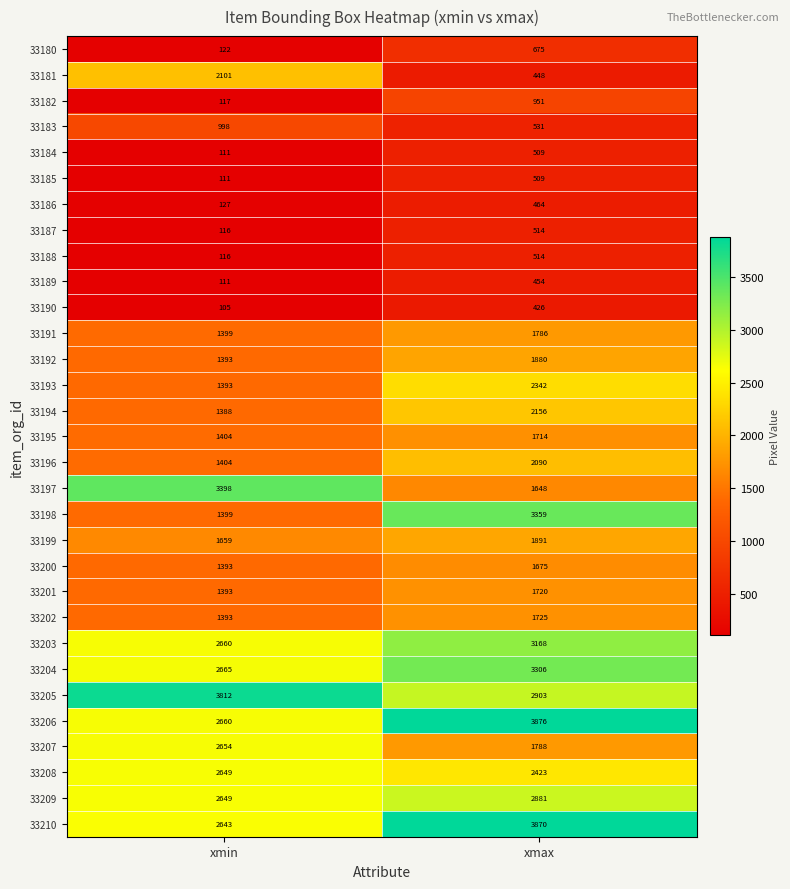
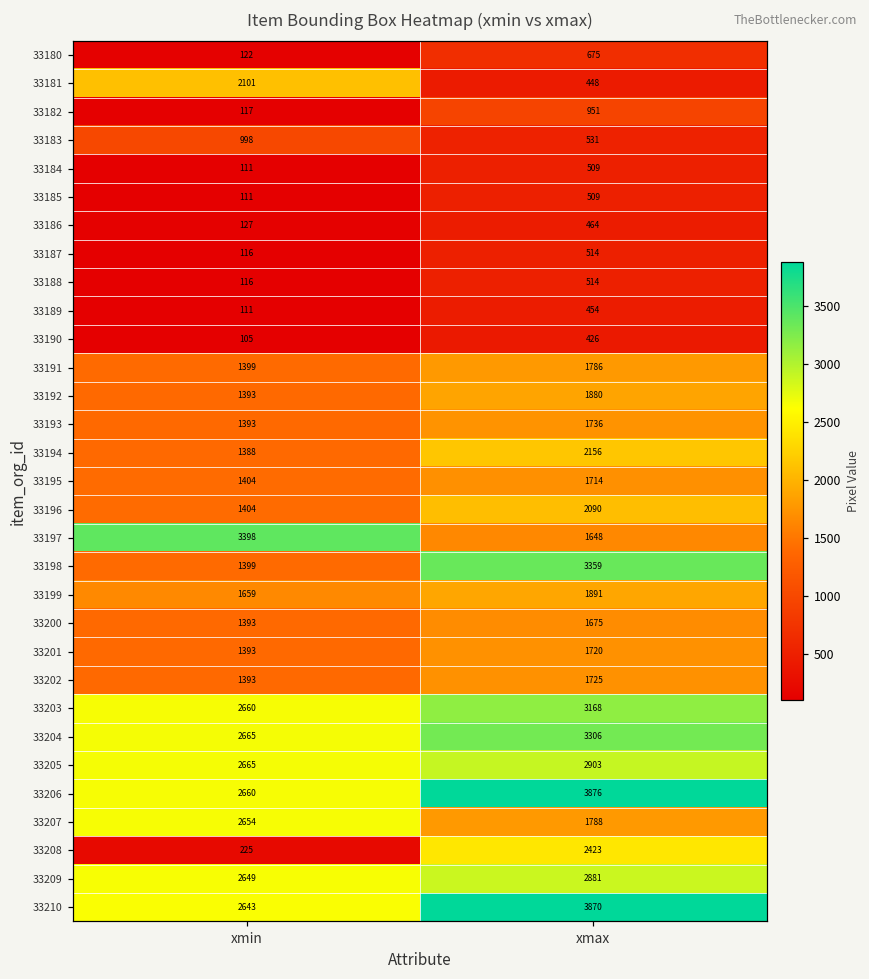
  {
    "33180": {
      "xmin": 122,
      "xmax": 675
    },
    "33181": {
      "xmin": 2101,
      "xmax": 448
    },
    "33182": {
      "xmin": 117,
      "xmax": 951
    },
    "33183": {
      "xmin": 998,
      "xmax": 531
    },
    "33184": {
      "xmin": 111,
      "xmax": 509
    },
    "33185": {
      "xmin": 111,
      "xmax": 509
    },
    "33186": {
      "xmin": 127,
      "xmax": 464
    },
    "33187": {
      "xmin": 116,
      "xmax": 514
    },
    "33188": {
      "xmin": 116,
      "xmax": 514
    },
    "33189": {
      "xmin": 111,
      "xmax": 454
    },
    "33190": {
      "xmin": 105,
      "xmax": 426
    },
    "33191": {
      "xmin": 1399,
      "xmax": 1786
    },
    "33192": {
      "xmin": 1393,
      "xmax": 1880
    },
    "33193": {
      "xmin": 1393,
-     "xmax": 2342
+     "xmax": 1736
    },
    "33194": {
      "xmin": 1388,
      "xmax": 2156
    },
    "33195": {
      "xmin": 1404,
      "xmax": 1714
    },
    "33196": {
      "xmin": 1404,
      "xmax": 2090
    },
    "33197": {
      "xmin": 3398,
      "xmax": 1648
    },
    "33198": {
      "xmin": 1399,
      "xmax": 3359
    },
    "33199": {
      "xmin": 1659,
      "xmax": 1891
    },
    "33200": {
      "xmin": 1393,
      "xmax": 1675
    },
    "33201": {
      "xmin": 1393,
      "xmax": 1720
    },
    "33202": {
      "xmin": 1393,
      "xmax": 1725
    },
    "33203": {
      "xmin": 2660,
      "xmax": 3168
    },
    "33204": {
      "xmin": 2665,
      "xmax": 3306
    },
    "33205": {
-     "xmin": 3812,
+     "xmin": 2665,
      "xmax": 2903
    },
    "33206": {
      "xmin": 2660,
      "xmax": 3876
    },
    "33207": {
      "xmin": 2654,
      "xmax": 1788
    },
    "33208": {
-     "xmin": 2649,
+     "xmin": 225,
      "xmax": 2423
    },
    "33209": {
      "xmin": 2649,
      "xmax": 2881
    },
    "33210": {
      "xmin": 2643,
      "xmax": 3870
    }
  }
